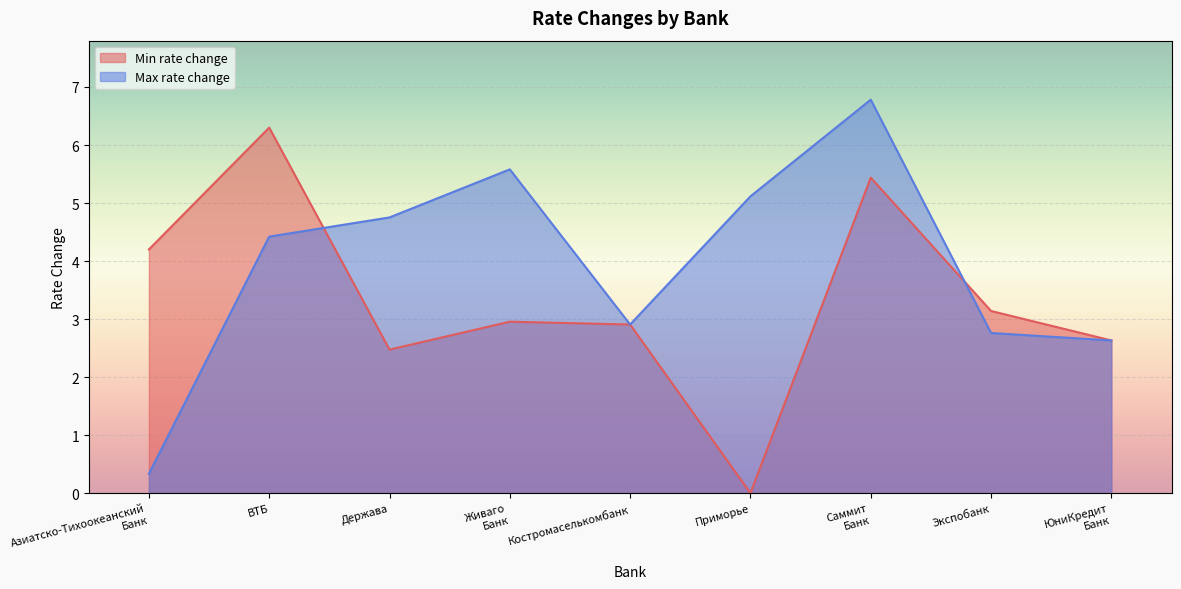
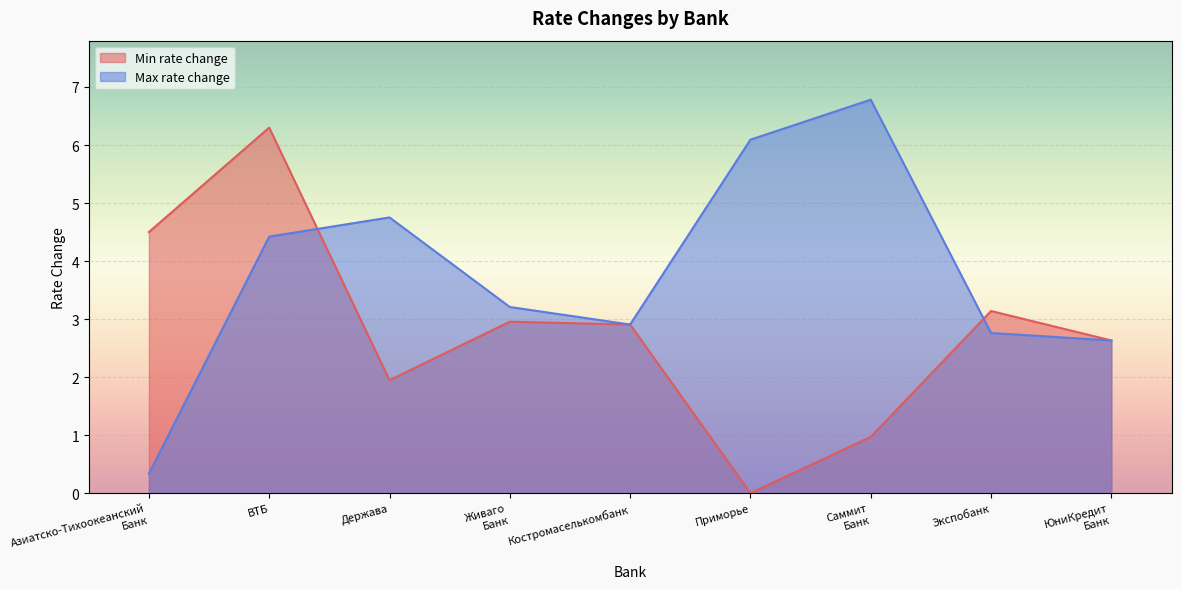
  {
    "Min rate change": {
-     "Азиатско-Тихоокеанский Банк": 4.2,
+     "Азиатско-Тихоокеанский Банк": 4.5,
      "ВТБ": 6.3,
-     "Держава": 2.5,
+     "Держава": 1.9,
      "Живаго Банк": 3.0,
      "Приморье": 0.0,
-     "Саммит Банк": 5.4,
+     "Саммит Банк": 1.0,
      "Экспобанк": 3.1
    },
    "Max rate change": {
      "Азиатско-Тихоокеанский Банк": 0.3,
      "ВТБ": 4.4,
      "Держава": 4.8,
-     "Живаго Банк": 5.6,
-     "Приморье": 5.1,
+     "Живаго Банк": 3.2,
+     "Приморье": 6.1,
      "Саммит Банк": 6.8,
      "Экспобанк": 2.8
    }
  }
